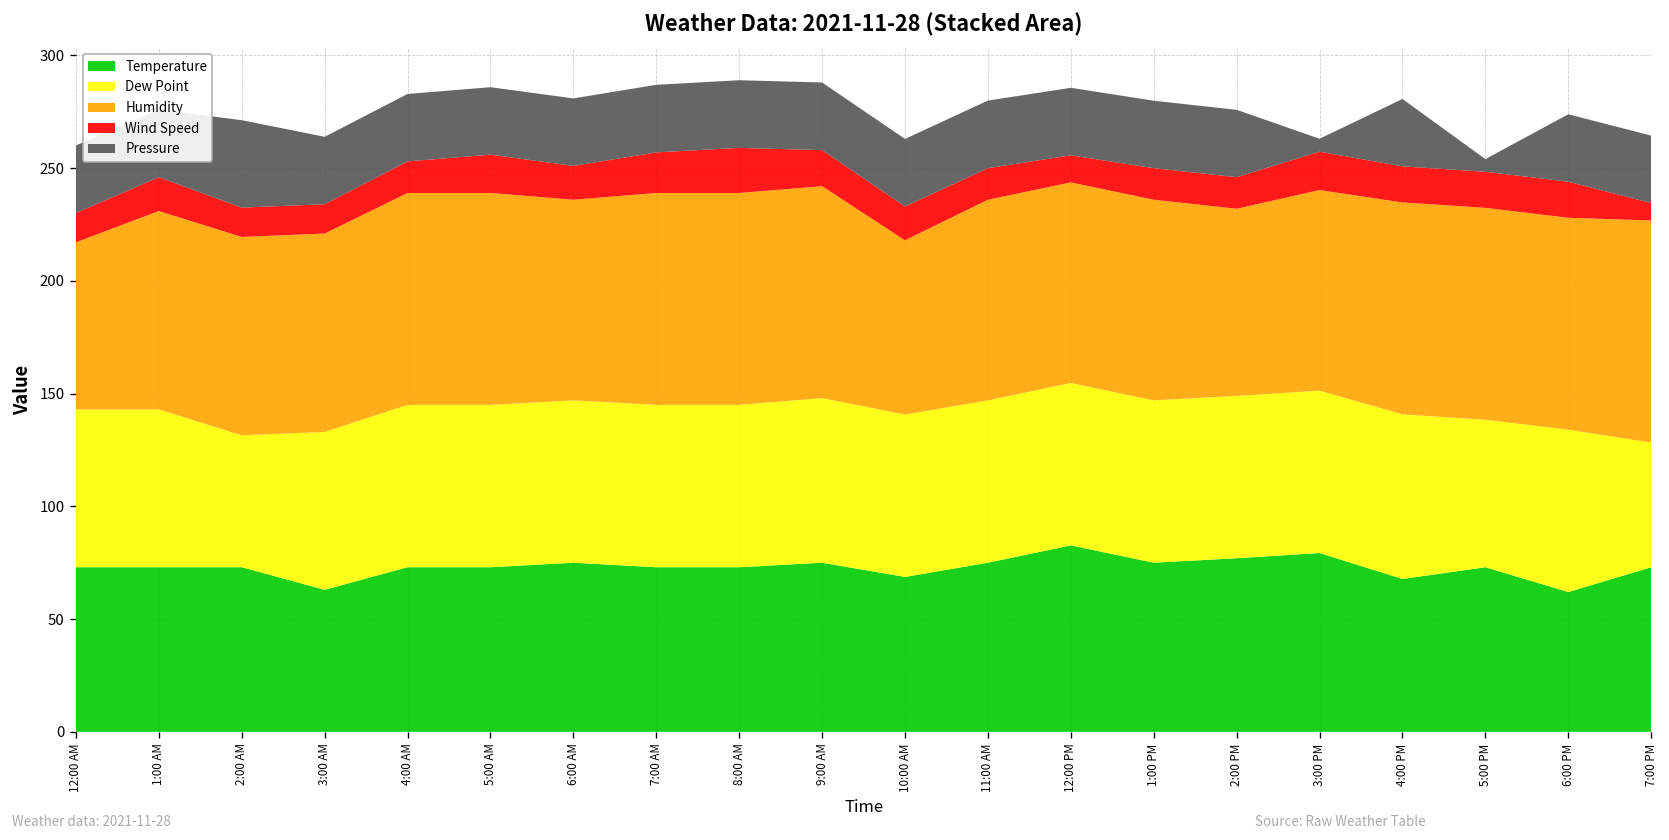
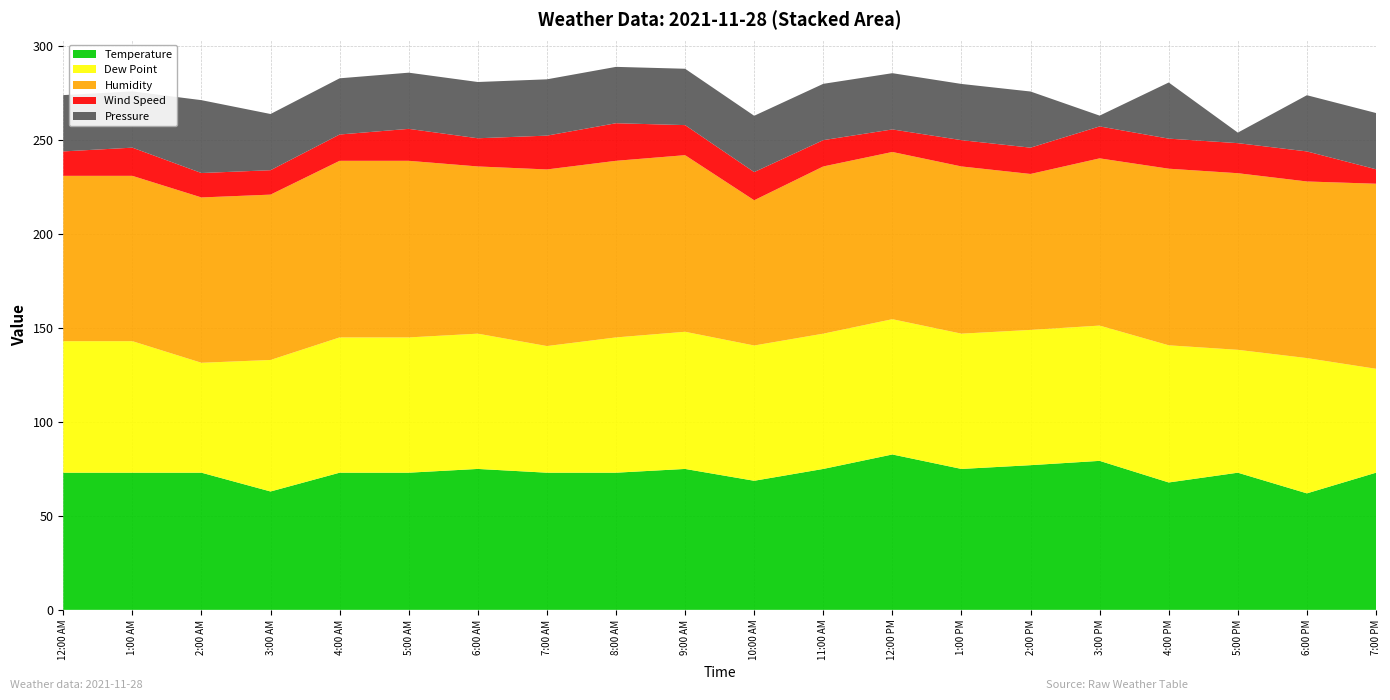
  {
    "Temperature": {
      "12:00 AM": 73,
      "1:00 AM": 73,
      "2:00 AM": 73,
      "3:00 AM": 63,
      "4:00 AM": 73,
      "5:00 AM": 73,
      "6:00 AM": 75,
      "7:00 AM": 73,
      "8:00 AM": 73,
      "9:00 AM": 75,
      "10:00 AM": 69,
      "11:00 AM": 75,
      "12:00 PM": 83,
      "1:00 PM": 75,
      "2:00 PM": 77,
      "3:00 PM": 79,
      "4:00 PM": 68,
      "5:00 PM": 73,
      "6:00 PM": 62,
      "7:00 PM": 73
    },
    "Dew Point": {
      "12:00 AM": 70,
      "1:00 AM": 70,
      "2:00 AM": 59,
      "3:00 AM": 70,
      "4:00 AM": 72,
      "5:00 AM": 72,
      "6:00 AM": 72,
-     "7:00 AM": 72,
+     "7:00 AM": 67,
      "8:00 AM": 72,
      "9:00 AM": 73,
      "10:00 AM": 72,
      "11:00 AM": 72,
      "12:00 PM": 72,
      "1:00 PM": 72,
      "2:00 PM": 72,
      "3:00 PM": 72,
      "4:00 PM": 73,
      "5:00 PM": 65,
      "6:00 PM": 72,
      "7:00 PM": 55
    },
    "Humidity": {
-     "12:00 AM": 74,
+     "12:00 AM": 88,
      "1:00 AM": 88,
      "2:00 AM": 88,
      "3:00 AM": 88,
      "4:00 AM": 94,
      "5:00 AM": 94,
      "6:00 AM": 89,
      "7:00 AM": 94,
      "8:00 AM": 94,
      "9:00 AM": 94,
      "10:00 AM": 77,
      "11:00 AM": 89,
      "12:00 PM": 89,
      "1:00 PM": 89,
      "2:00 PM": 83,
      "3:00 PM": 89,
      "4:00 PM": 94,
      "5:00 PM": 94,
      "6:00 PM": 94,
      "7:00 PM": 99
    },
    "Wind Speed": {
      "12:00 AM": 13,
      "1:00 AM": 15,
      "2:00 AM": 13,
      "3:00 AM": 13,
      "4:00 AM": 14,
      "5:00 AM": 17,
      "6:00 AM": 15,
      "7:00 AM": 18,
      "8:00 AM": 20,
      "9:00 AM": 16,
      "10:00 AM": 15,
      "11:00 AM": 14,
      "12:00 PM": 12,
      "1:00 PM": 14,
      "2:00 PM": 14,
      "3:00 PM": 17,
      "4:00 PM": 16,
      "5:00 PM": 16,
      "6:00 PM": 16,
      "7:00 PM": 8
    },
    "Pressure": {
      "12:00 AM": 30,
      "2:00 AM": 39,
      "3:00 AM": 30,
      "4:00 AM": 30,
      "5:00 AM": 30,
      "6:00 AM": 30,
      "7:00 AM": 30,
      "8:00 AM": 30,
      "9:00 AM": 30,
      "10:00 AM": 30,
      "11:00 AM": 30,
      "12:00 PM": 30,
      "1:00 PM": 30,
      "2:00 PM": 30,
      "3:00 PM": 6,
      "4:00 PM": 30,
      "5:00 PM": 6,
      "6:00 PM": 30,
      "7:00 PM": 30
    }
  }
